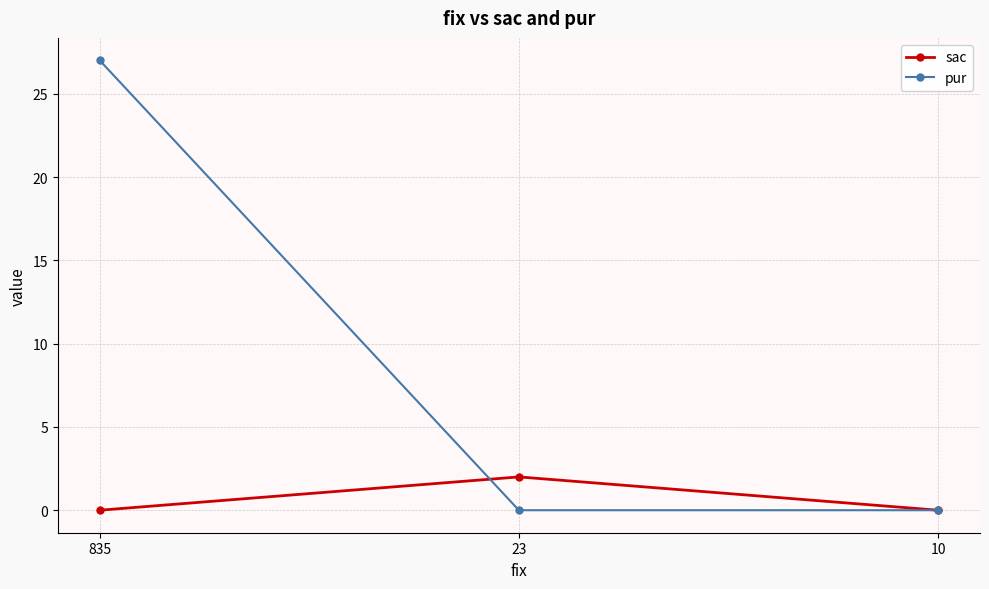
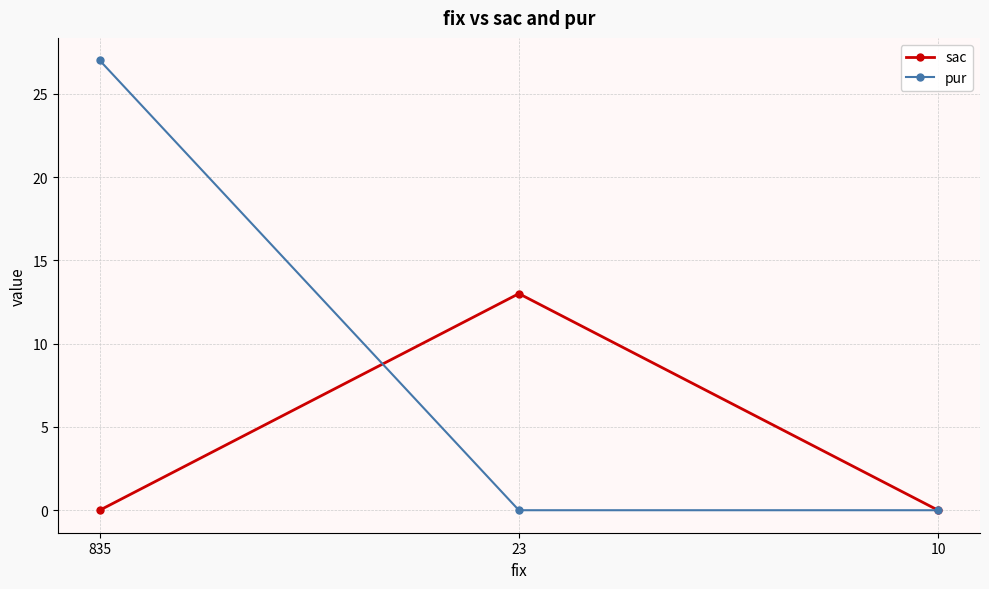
  {
    "sac": {
      "835": 0,
-     "23": 2
+     "23": 13
    },
    "pur": {
      "835": 27,
      "23": 0
    }
  }
